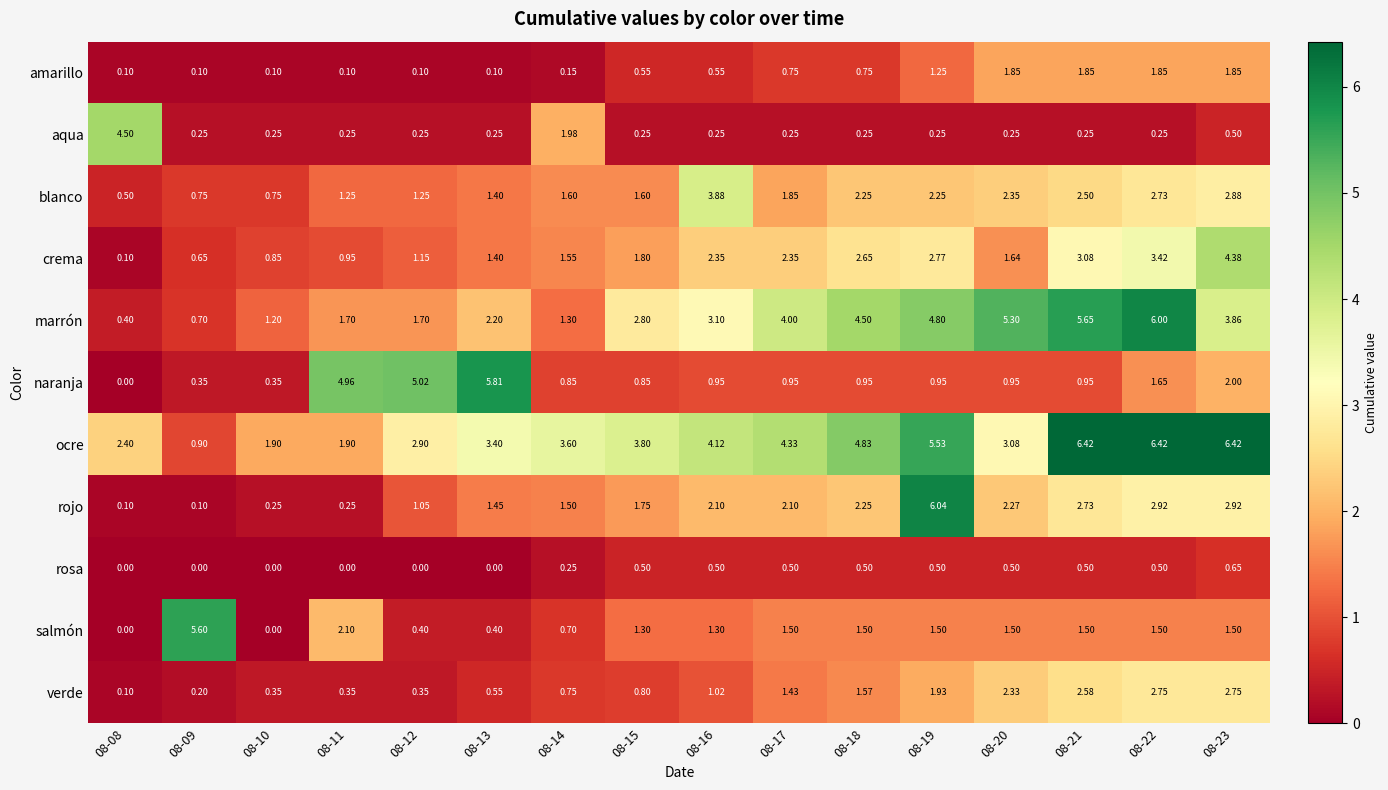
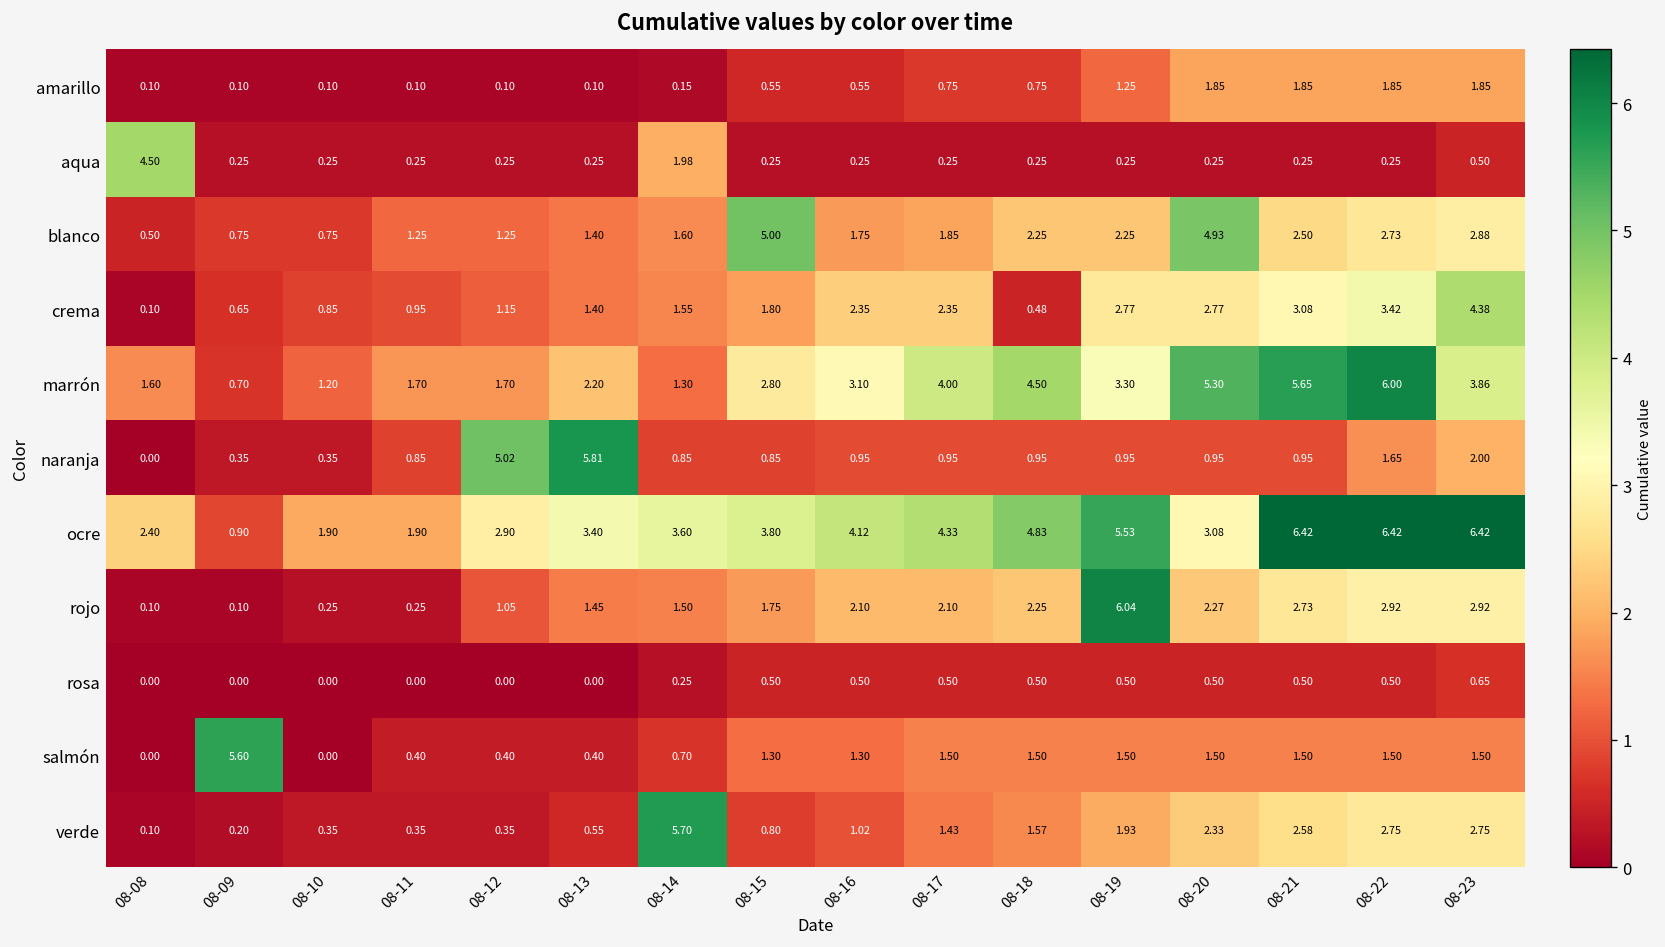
  {
    "amarillo": {
      "08-08": 0.10,
      "08-09": 0.10,
      "08-10": 0.10,
      "08-11": 0.10,
      "08-12": 0.10,
      "08-13": 0.10,
      "08-14": 0.15,
      "08-15": 0.55,
      "08-16": 0.55,
      "08-17": 0.75,
      "08-18": 0.75,
      "08-19": 1.25,
      "08-20": 1.85,
      "08-21": 1.85,
      "08-22": 1.85,
      "08-23": 1.85
    },
    "aqua": {
      "08-08": 4.50,
      "08-09": 0.25,
      "08-10": 0.25,
      "08-11": 0.25,
      "08-12": 0.25,
      "08-13": 0.25,
      "08-14": 1.98,
      "08-15": 0.25,
      "08-16": 0.25,
      "08-17": 0.25,
      "08-18": 0.25,
      "08-19": 0.25,
      "08-20": 0.25,
      "08-21": 0.25,
      "08-22": 0.25,
      "08-23": 0.50
    },
    "blanco": {
      "08-08": 0.50,
      "08-09": 0.75,
      "08-10": 0.75,
      "08-11": 1.25,
      "08-12": 1.25,
      "08-13": 1.40,
      "08-14": 1.60,
-     "08-15": 1.60,
-     "08-16": 3.88,
+     "08-15": 5.00,
+     "08-16": 1.75,
      "08-17": 1.85,
      "08-18": 2.25,
      "08-19": 2.25,
-     "08-20": 2.35,
+     "08-20": 4.93,
      "08-21": 2.50,
      "08-22": 2.73,
      "08-23": 2.88
    },
    "crema": {
      "08-08": 0.10,
      "08-09": 0.65,
      "08-10": 0.85,
      "08-11": 0.95,
      "08-12": 1.15,
      "08-13": 1.40,
      "08-14": 1.55,
      "08-15": 1.80,
      "08-16": 2.35,
      "08-17": 2.35,
-     "08-18": 2.65,
+     "08-18": 0.48,
      "08-19": 2.77,
-     "08-20": 1.64,
+     "08-20": 2.77,
      "08-21": 3.08,
      "08-22": 3.42,
      "08-23": 4.38
    },
    "marrón": {
-     "08-08": 0.40,
+     "08-08": 1.60,
      "08-09": 0.70,
      "08-10": 1.20,
      "08-11": 1.70,
      "08-12": 1.70,
      "08-13": 2.20,
      "08-14": 1.30,
      "08-15": 2.80,
      "08-16": 3.10,
      "08-17": 4.00,
      "08-18": 4.50,
-     "08-19": 4.80,
+     "08-19": 3.30,
      "08-20": 5.30,
      "08-21": 5.65,
      "08-22": 6.00,
      "08-23": 3.86
    },
    "naranja": {
      "08-08": 0.00,
      "08-09": 0.35,
      "08-10": 0.35,
-     "08-11": 4.96,
+     "08-11": 0.85,
      "08-12": 5.02,
      "08-13": 5.81,
      "08-14": 0.85,
      "08-15": 0.85,
      "08-16": 0.95,
      "08-17": 0.95,
      "08-18": 0.95,
      "08-19": 0.95,
      "08-20": 0.95,
      "08-21": 0.95,
      "08-22": 1.65,
      "08-23": 2.00
    },
    "ocre": {
      "08-08": 2.40,
      "08-09": 0.90,
      "08-10": 1.90,
      "08-11": 1.90,
      "08-12": 2.90,
      "08-13": 3.40,
      "08-14": 3.60,
      "08-15": 3.80,
      "08-16": 4.12,
      "08-17": 4.33,
      "08-18": 4.83,
      "08-19": 5.53,
      "08-20": 3.08,
      "08-21": 6.42,
      "08-22": 6.42,
      "08-23": 6.42
    },
    "rojo": {
      "08-08": 0.10,
      "08-09": 0.10,
      "08-10": 0.25,
      "08-11": 0.25,
      "08-12": 1.05,
      "08-13": 1.45,
      "08-14": 1.50,
      "08-15": 1.75,
      "08-16": 2.10,
      "08-17": 2.10,
      "08-18": 2.25,
      "08-19": 6.04,
      "08-20": 2.27,
      "08-21": 2.73,
      "08-22": 2.92,
      "08-23": 2.92
    },
    "rosa": {
      "08-08": 0.00,
      "08-09": 0.00,
      "08-10": 0.00,
      "08-11": 0.00,
      "08-12": 0.00,
      "08-13": 0.00,
      "08-14": 0.25,
      "08-15": 0.50,
      "08-16": 0.50,
      "08-17": 0.50,
      "08-18": 0.50,
      "08-19": 0.50,
      "08-20": 0.50,
      "08-21": 0.50,
      "08-22": 0.50,
      "08-23": 0.65
    },
    "salmón": {
      "08-08": 0.00,
      "08-09": 5.60,
      "08-10": 0.00,
-     "08-11": 2.10,
+     "08-11": 0.40,
      "08-12": 0.40,
      "08-13": 0.40,
      "08-14": 0.70,
      "08-15": 1.30,
      "08-16": 1.30,
      "08-17": 1.50,
      "08-18": 1.50,
      "08-19": 1.50,
      "08-20": 1.50,
      "08-21": 1.50,
      "08-22": 1.50,
      "08-23": 1.50
    },
    "verde": {
      "08-08": 0.10,
      "08-09": 0.20,
      "08-10": 0.35,
      "08-11": 0.35,
      "08-12": 0.35,
      "08-13": 0.55,
-     "08-14": 0.75,
+     "08-14": 5.70,
      "08-15": 0.80,
      "08-16": 1.02,
      "08-17": 1.43,
      "08-18": 1.57,
      "08-19": 1.93,
      "08-20": 2.33,
      "08-21": 2.58,
      "08-22": 2.75,
      "08-23": 2.75
    }
  }
